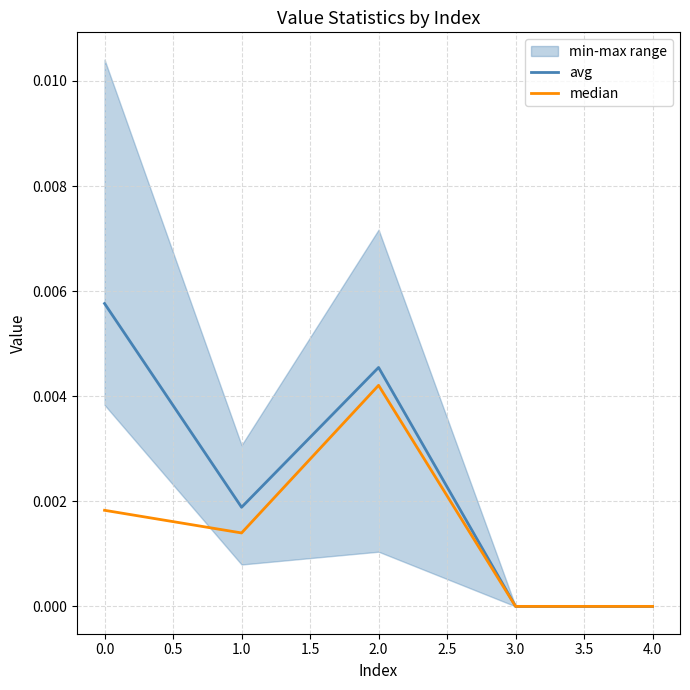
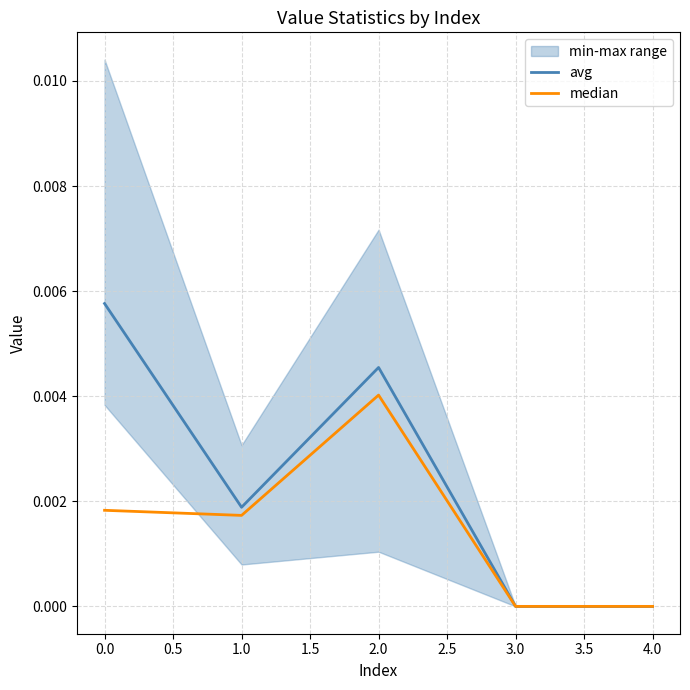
  {
    "median": {
      "0.0": 0.0018,
-     "1.0": 0.0014,
-     "2.0": 0.0042
+     "1.0": 0.0017,
+     "2.0": 0.0040
    }
  }
